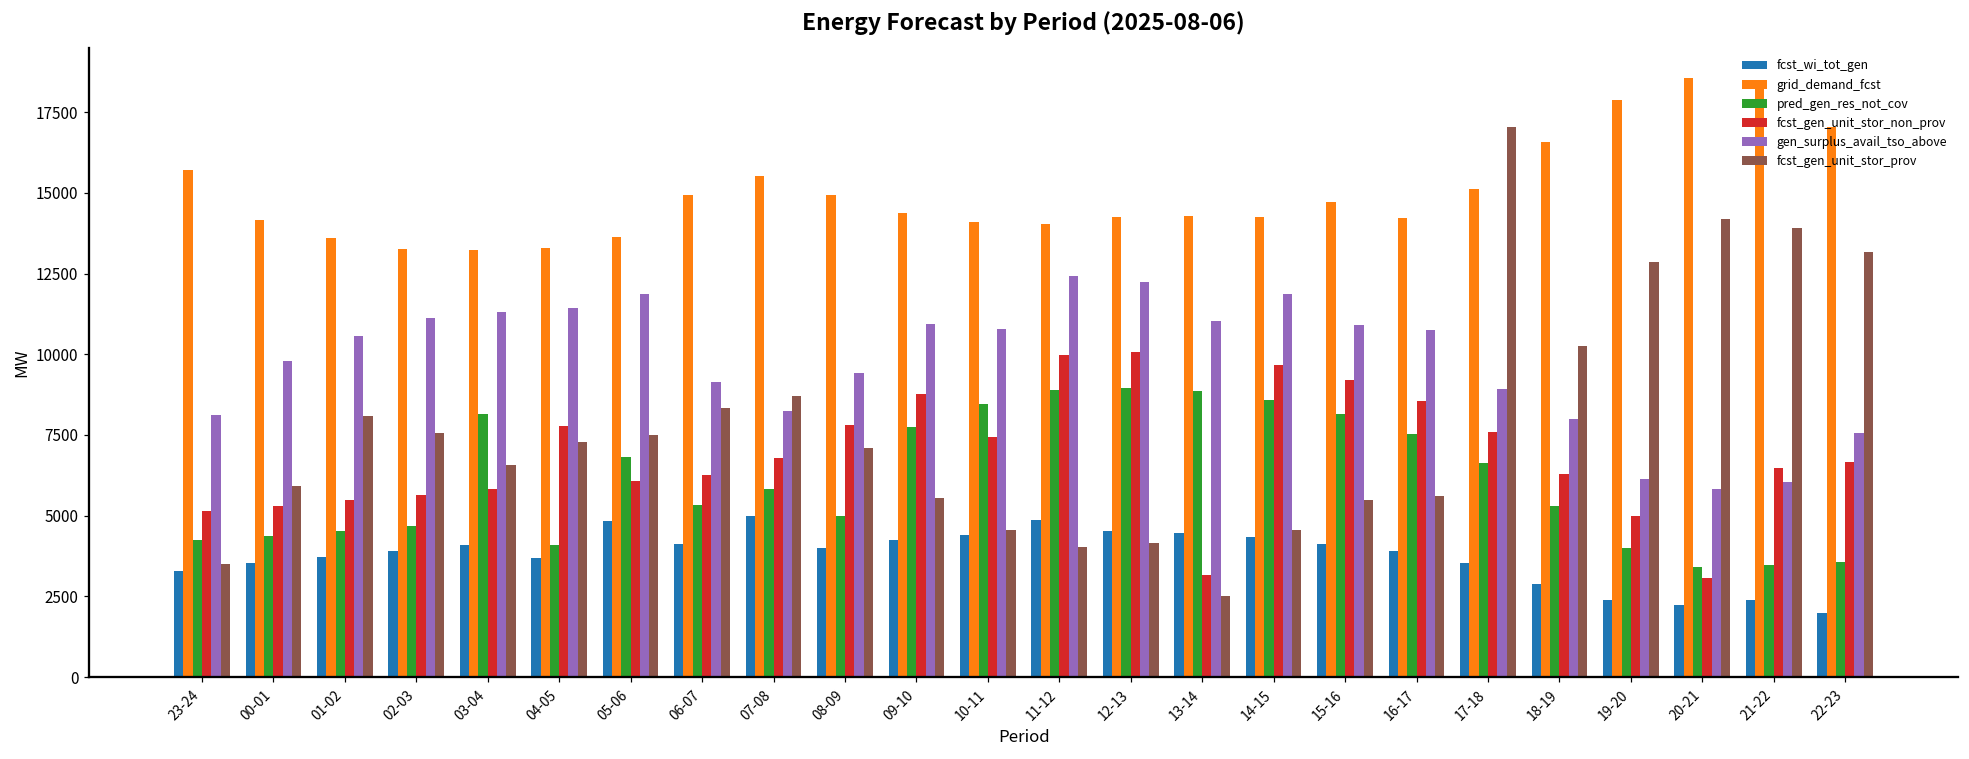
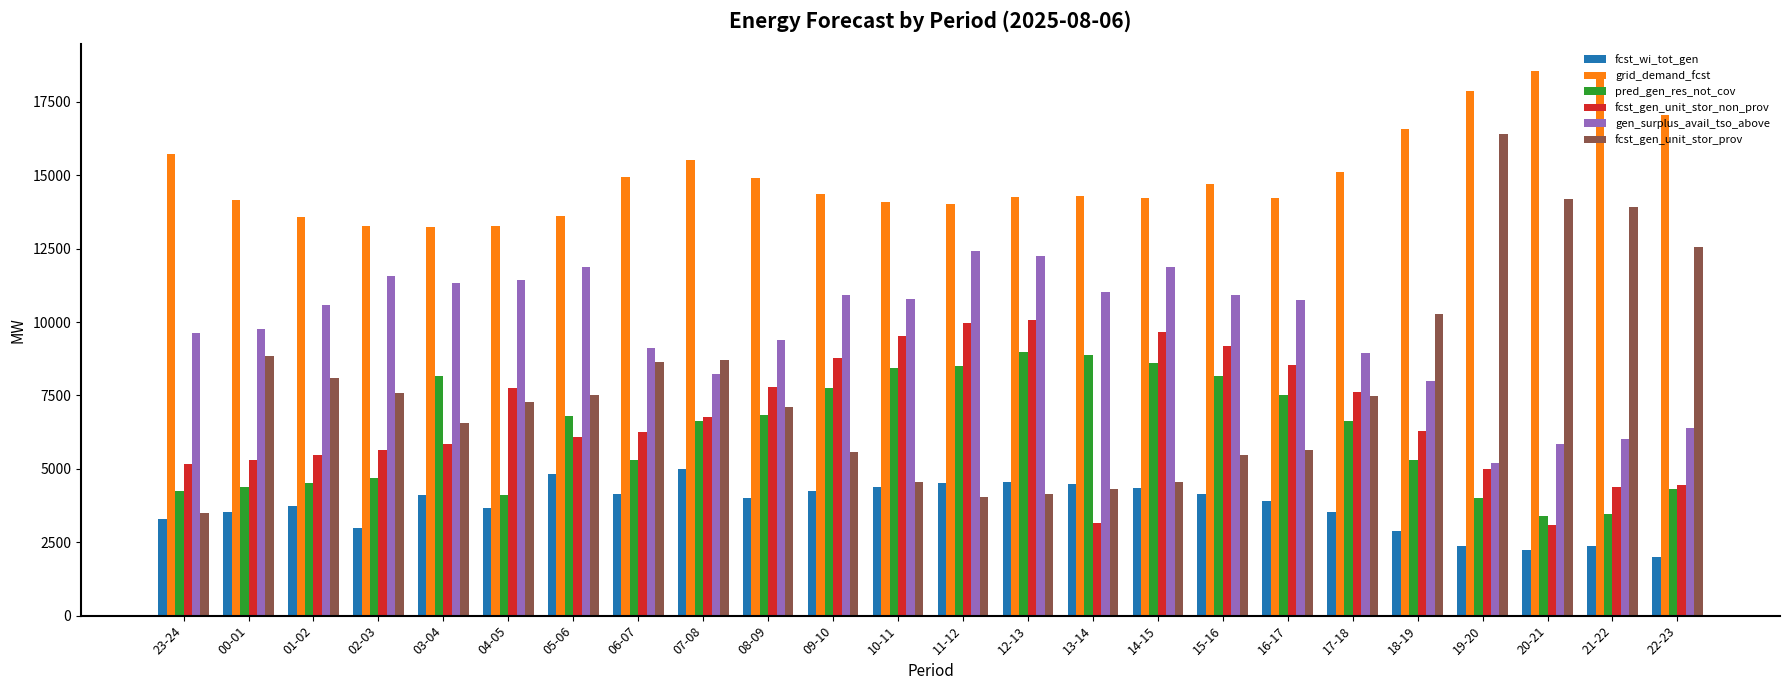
  {
    "fcst_wi_tot_gen": {
      "23-24": 3300,
      "00-01": 3500,
      "01-02": 3700,
-     "02-03": 3900,
+     "02-03": 3000,
      "03-04": 4100,
      "04-05": 3700,
      "05-06": 4800,
      "06-07": 4100,
      "07-08": 5000,
      "08-09": 4000,
      "09-10": 4200,
      "10-11": 4400,
-     "11-12": 4900,
+     "11-12": 4500,
      "12-13": 4500,
      "13-14": 4500,
      "14-15": 4300,
      "15-16": 4100,
      "16-17": 3900,
      "17-18": 3500,
      "18-19": 2900,
      "19-20": 2400,
      "20-21": 2200,
      "21-22": 2400,
      "22-23": 2000
    },
    "grid_demand_fcst": {
      "23-24": 15700,
      "00-01": 14200,
      "01-02": 13600,
      "02-03": 13300,
      "03-04": 13200,
      "04-05": 13300,
      "05-06": 13600,
      "06-07": 14900,
      "07-08": 15500,
      "08-09": 14900,
      "09-10": 14400,
      "10-11": 14100,
      "11-12": 14000,
      "12-13": 14200,
      "13-14": 14300,
      "14-15": 14200,
      "15-16": 14700,
      "16-17": 14200,
      "17-18": 15100,
      "18-19": 16600,
      "19-20": 17900,
      "20-21": 18500,
      "21-22": 18300,
      "22-23": 17000
    },
    "pred_gen_res_not_cov": {
      "23-24": 4300,
      "00-01": 4400,
      "01-02": 4500,
      "02-03": 4700,
      "03-04": 8200,
      "04-05": 4100,
      "05-06": 6800,
      "06-07": 5300,
-     "07-08": 5800,
-     "08-09": 5000,
+     "07-08": 6600,
+     "08-09": 6800,
      "09-10": 7700,
      "10-11": 8500,
-     "11-12": 8900,
+     "11-12": 8500,
      "12-13": 9000,
      "13-14": 8900,
      "14-15": 8600,
      "15-16": 8200,
      "16-17": 7500,
      "17-18": 6600,
      "18-19": 5300,
      "19-20": 4000,
      "20-21": 3400,
      "21-22": 3500,
-     "22-23": 3600
+     "22-23": 4300
    },
    "fcst_gen_unit_stor_non_prov": {
      "23-24": 5200,
      "00-01": 5300,
      "01-02": 5500,
      "02-03": 5700,
      "03-04": 5800,
      "04-05": 7800,
      "05-06": 6100,
      "06-07": 6300,
      "07-08": 6800,
      "08-09": 7800,
      "09-10": 8800,
-     "10-11": 7400,
+     "10-11": 9500,
      "11-12": 10000,
      "12-13": 10100,
      "13-14": 3200,
      "14-15": 9700,
      "15-16": 9200,
      "16-17": 8600,
      "17-18": 7600,
      "18-19": 6300,
      "19-20": 5000,
      "20-21": 3100,
-     "21-22": 6500,
-     "22-23": 6700
+     "21-22": 4400,
+     "22-23": 4400
    },
    "gen_surplus_avail_tso_above": {
-     "23-24": 8100,
+     "23-24": 9600,
      "00-01": 9800,
      "01-02": 10600,
-     "02-03": 11100,
+     "02-03": 11600,
      "03-04": 11300,
      "04-05": 11400,
      "05-06": 11900,
      "06-07": 9100,
      "07-08": 8200,
      "08-09": 9400,
      "09-10": 10900,
      "10-11": 10800,
      "11-12": 12400,
      "12-13": 12200,
      "13-14": 11000,
      "14-15": 11900,
      "15-16": 10900,
      "16-17": 10800,
      "17-18": 8900,
      "18-19": 8000,
-     "19-20": 6100,
+     "19-20": 5200,
      "20-21": 5800,
      "21-22": 6000,
-     "22-23": 7600
+     "22-23": 6400
    },
    "fcst_gen_unit_stor_prov": {
      "23-24": 3500,
-     "00-01": 5900,
+     "00-01": 8800,
      "01-02": 8100,
      "02-03": 7600,
      "03-04": 6600,
      "04-05": 7300,
      "05-06": 7500,
-     "06-07": 8300,
+     "06-07": 8600,
      "07-08": 8700,
      "08-09": 7100,
      "09-10": 5600,
      "10-11": 4500,
      "11-12": 4000,
      "12-13": 4200,
-     "13-14": 2500,
+     "13-14": 4300,
      "14-15": 4500,
      "15-16": 5500,
      "16-17": 5600,
-     "17-18": 17000,
+     "17-18": 7500,
      "18-19": 10300,
-     "19-20": 12900,
+     "19-20": 16400,
      "20-21": 14200,
      "21-22": 13900,
-     "22-23": 13200
+     "22-23": 12600
    }
  }
